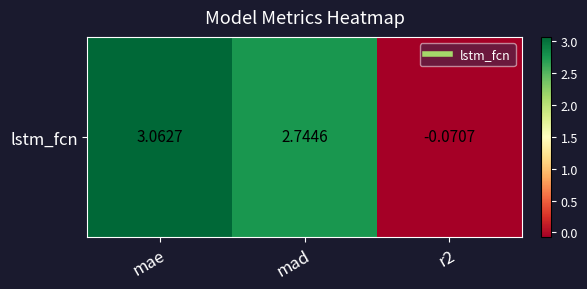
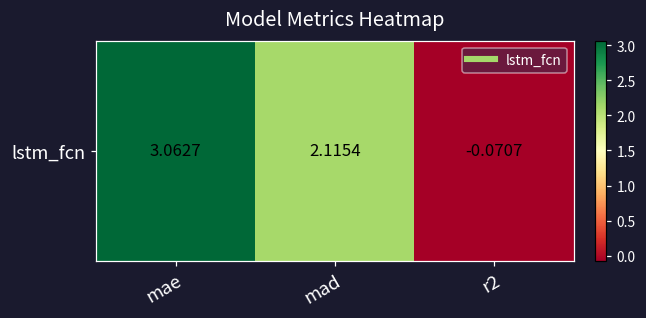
  {
    "lstm_fcn": {
      "mae": 3.0627,
-     "mad": 2.7446,
+     "mad": 2.1154,
      "r2": -0.0707
    }
  }
